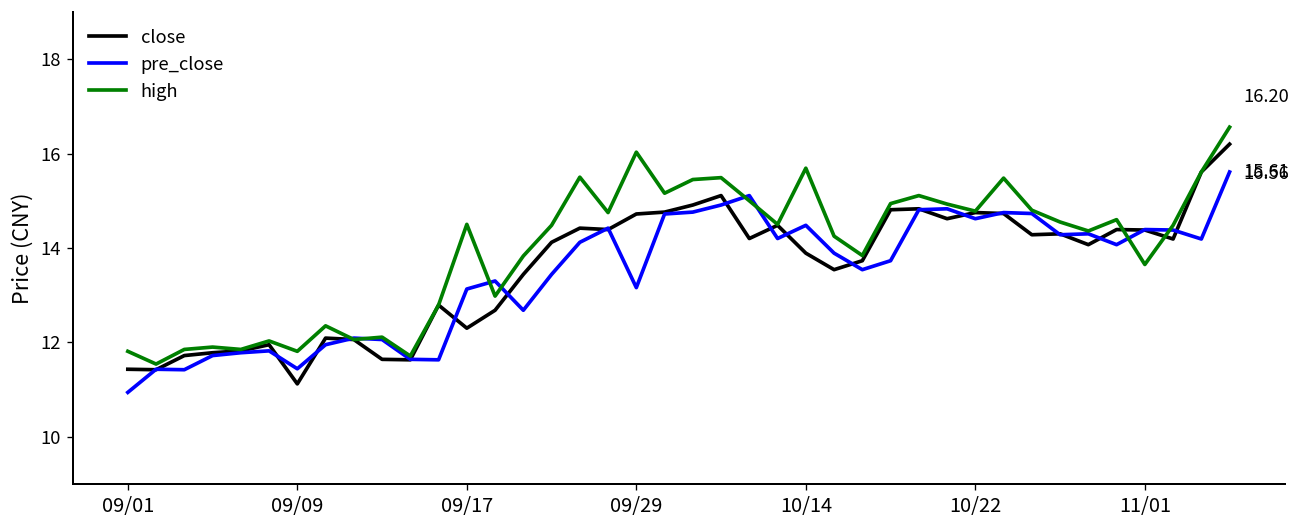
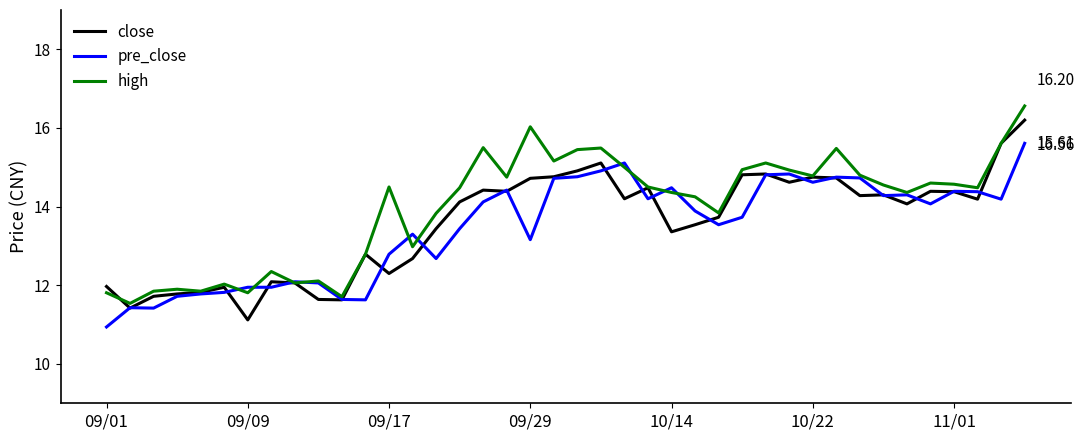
  {
    "close": {
-     "09/01": 11.4,
+     "09/01": 12.0,
      "09/09": 11.1,
      "09/17": 12.3,
      "09/29": 14.7,
-     "10/14": 13.9
+     "10/14": 13.4
    },
    "pre_close": {
      "09/01": 10.9,
-     "09/09": 11.4,
-     "09/17": 13.1,
+     "09/09": 12.0,
+     "09/17": 12.8,
      "09/29": 13.2,
      "10/14": 14.5,
      "10/22": 14.6
    },
    "high": {
      "09/01": 11.8,
      "09/09": 11.8,
      "09/17": 14.5,
      "09/29": 16.0,
-     "10/14": 15.7,
-     "11/01": 13.7
+     "10/14": 14.4,
+     "11/01": 14.6
    }
  }
